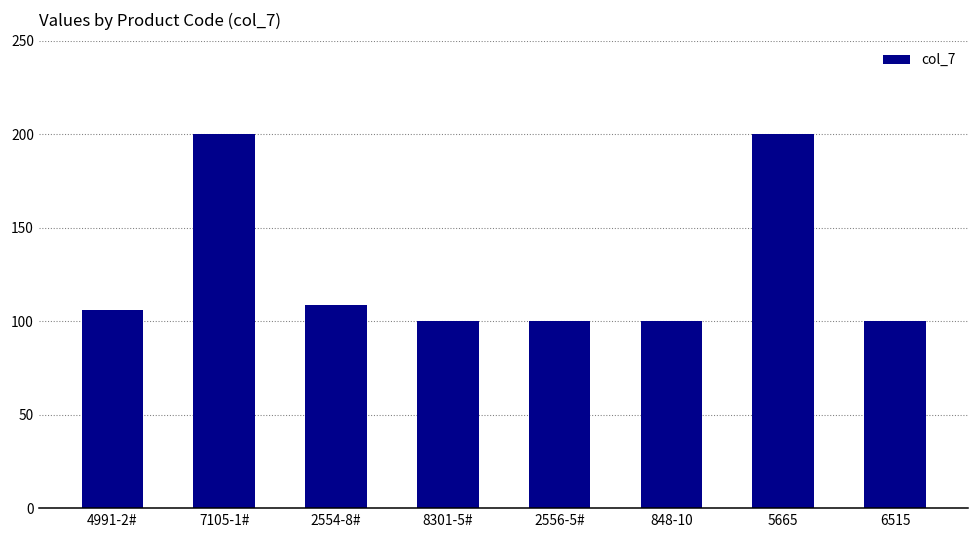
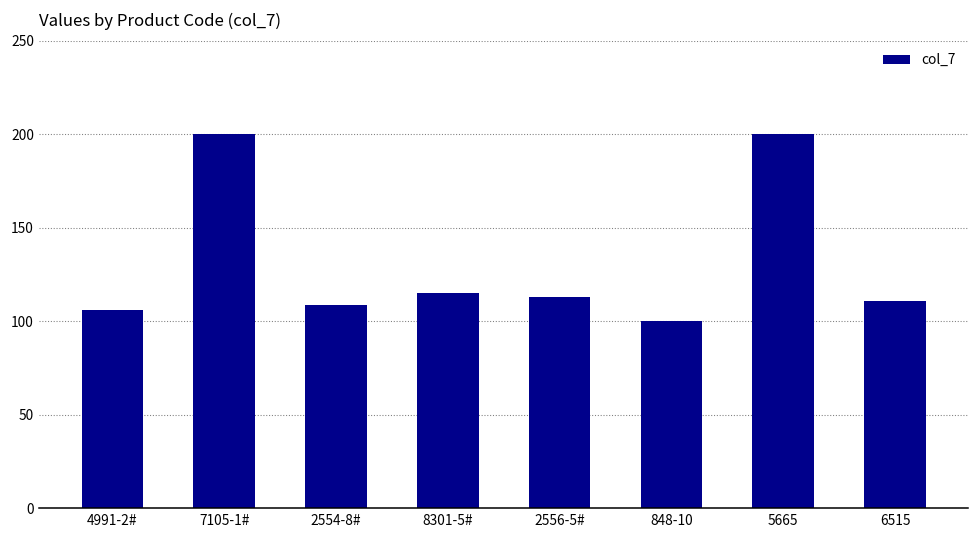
  {
    "4991-2#": 106,
    "7105-1#": 200,
    "2554-8#": 109,
-   "8301-5#": 100,
-   "2556-5#": 100,
+   "8301-5#": 115,
+   "2556-5#": 113,
    "848-10": 100,
    "5665": 200,
-   "6515": 100
+   "6515": 111
  }
